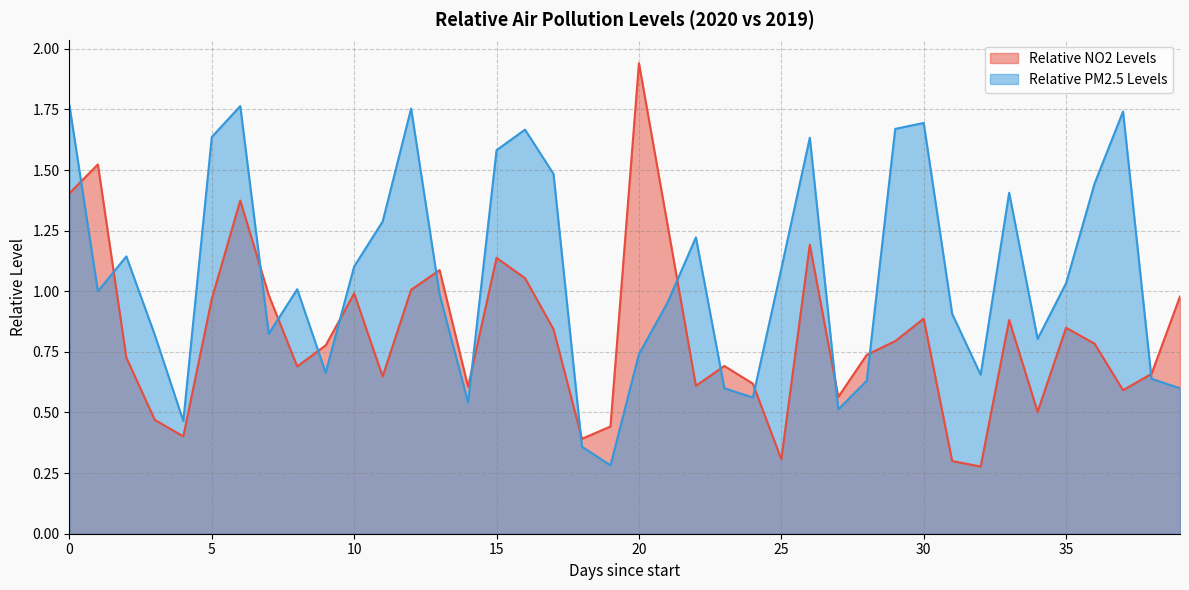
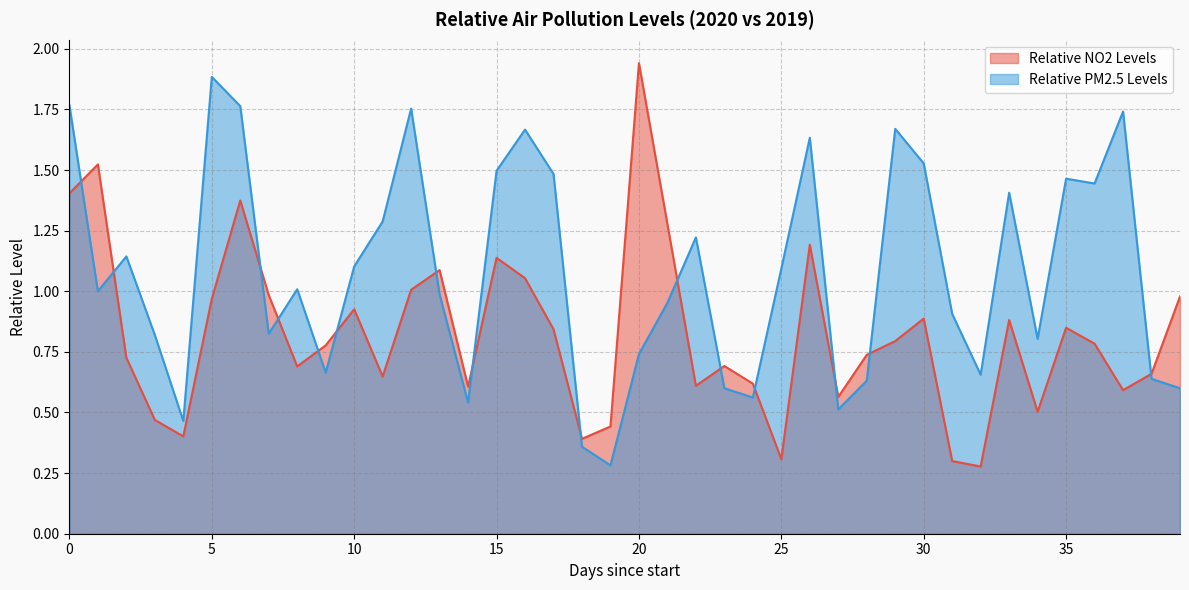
  {
    "Relative NO2 Levels": {
      "0": 1.40,
      "5": 0.97,
-     "10": 0.99,
+     "10": 0.93,
      "15": 1.14,
      "20": 1.94,
      "25": 0.31,
      "30": 0.89,
      "35": 0.85
    },
    "Relative PM2.5 Levels": {
      "0": 1.77,
-     "5": 1.64,
+     "5": 1.88,
      "10": 1.10,
-     "15": 1.58,
+     "15": 1.50,
      "20": 0.74,
      "25": 1.09,
-     "30": 1.69,
-     "35": 1.03
+     "30": 1.53,
+     "35": 1.46
    }
  }
